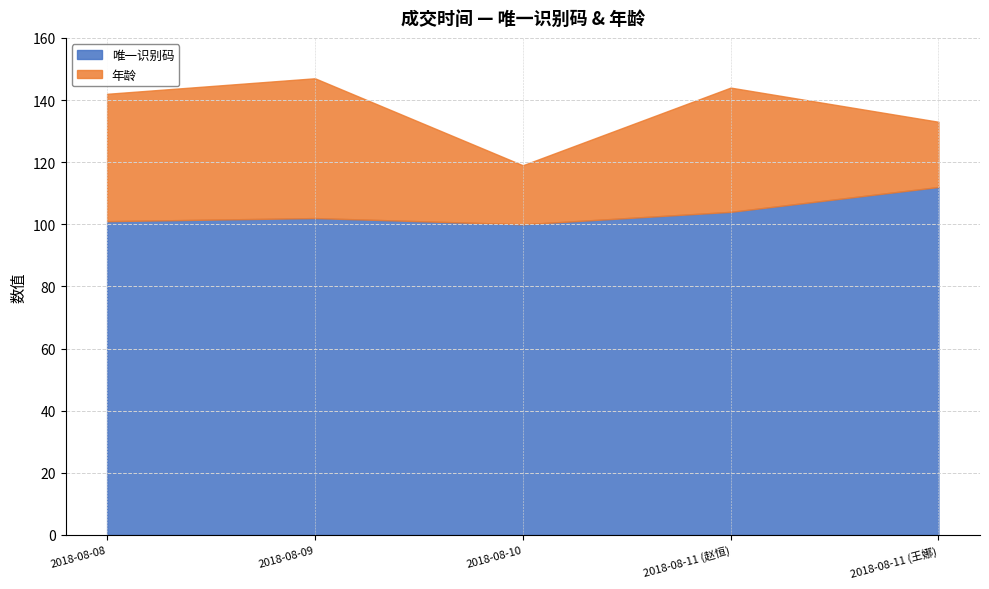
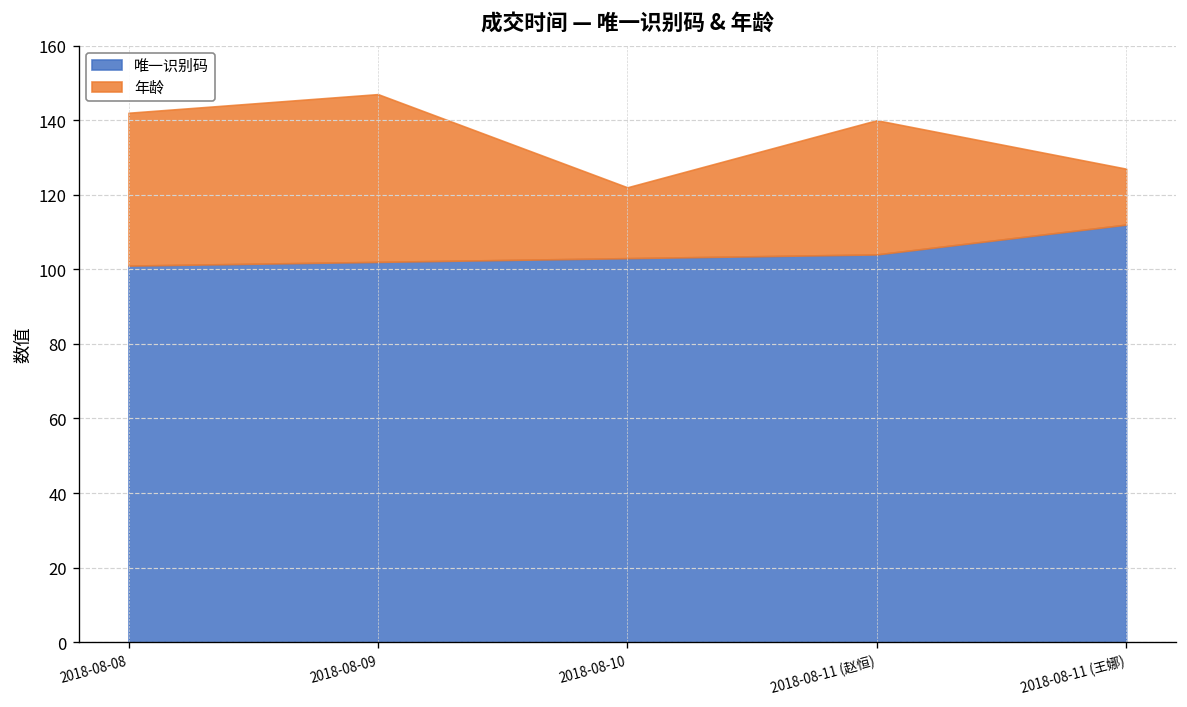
  {
    "唯一识别码": {
      "2018-08-08": 101,
      "2018-08-09": 102,
-     "2018-08-10": 100,
+     "2018-08-10": 103,
      "2018-08-11 (赵恒)": 104,
      "2018-08-11 (王娜)": 112
    },
    "年龄": {
      "2018-08-08": 41,
      "2018-08-09": 45,
      "2018-08-10": 19,
-     "2018-08-11 (赵恒)": 40,
-     "2018-08-11 (王娜)": 21
+     "2018-08-11 (赵恒)": 36,
+     "2018-08-11 (王娜)": 15
    }
  }
